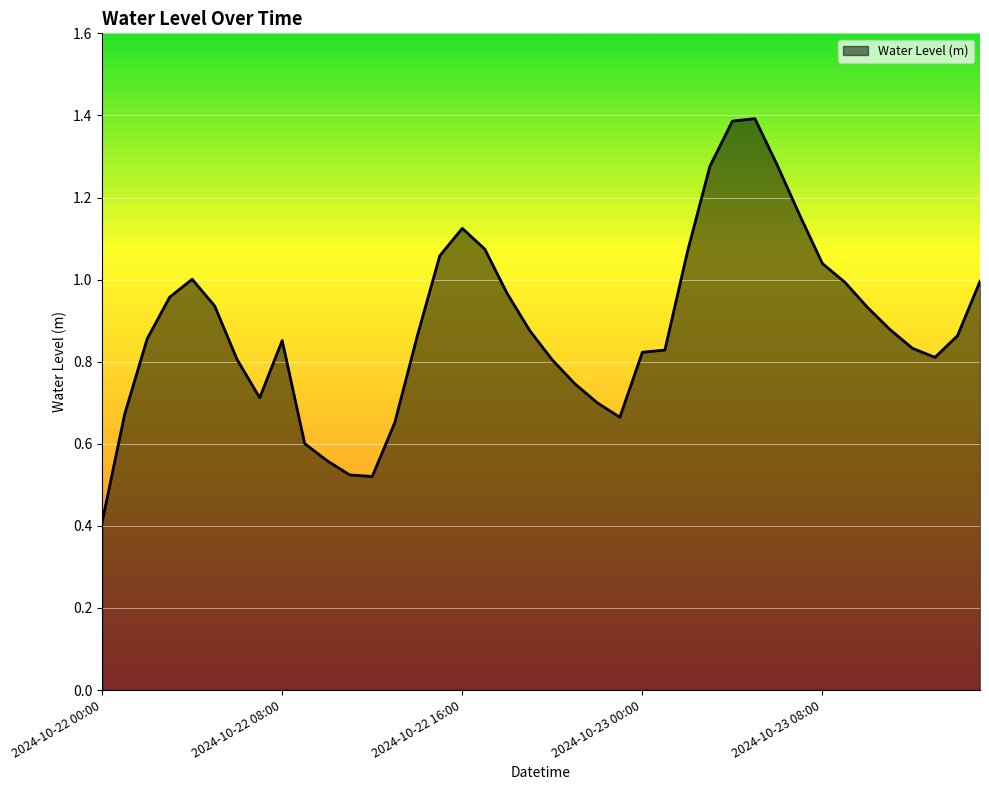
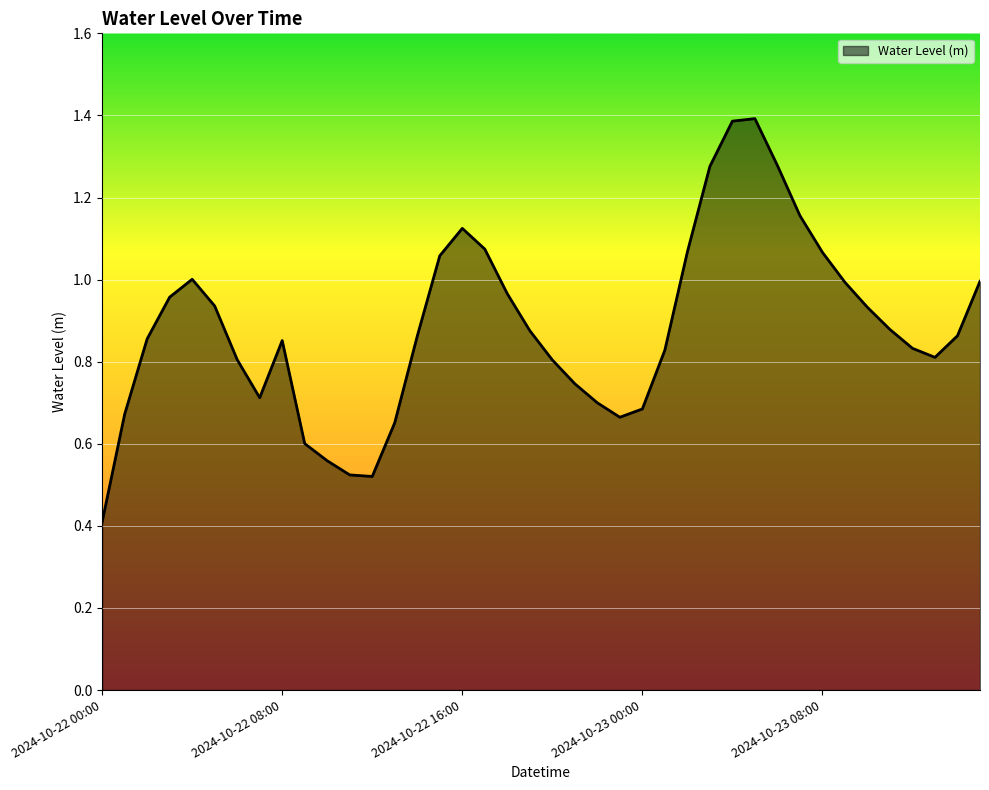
  {
    "2024-10-22 00:00": 0.41,
    "2024-10-22 08:00": 0.85,
    "2024-10-22 16:00": 1.12,
-   "2024-10-23 00:00": 0.82,
-   "2024-10-23 08:00": 1.04
+   "2024-10-23 00:00": 0.68,
+   "2024-10-23 08:00": 1.07
  }
